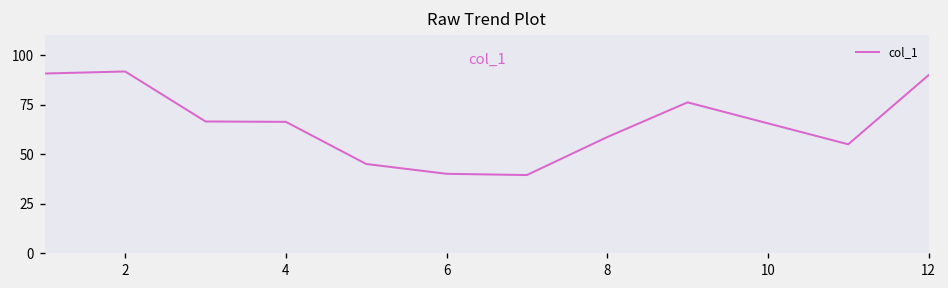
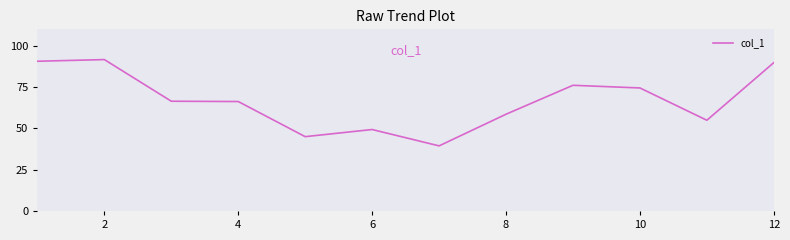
  {
    "2": 92,
    "4": 66,
-   "6": 40,
+   "6": 49,
    "8": 59,
-   "10": 66,
+   "10": 74,
    "12": 90
  }
